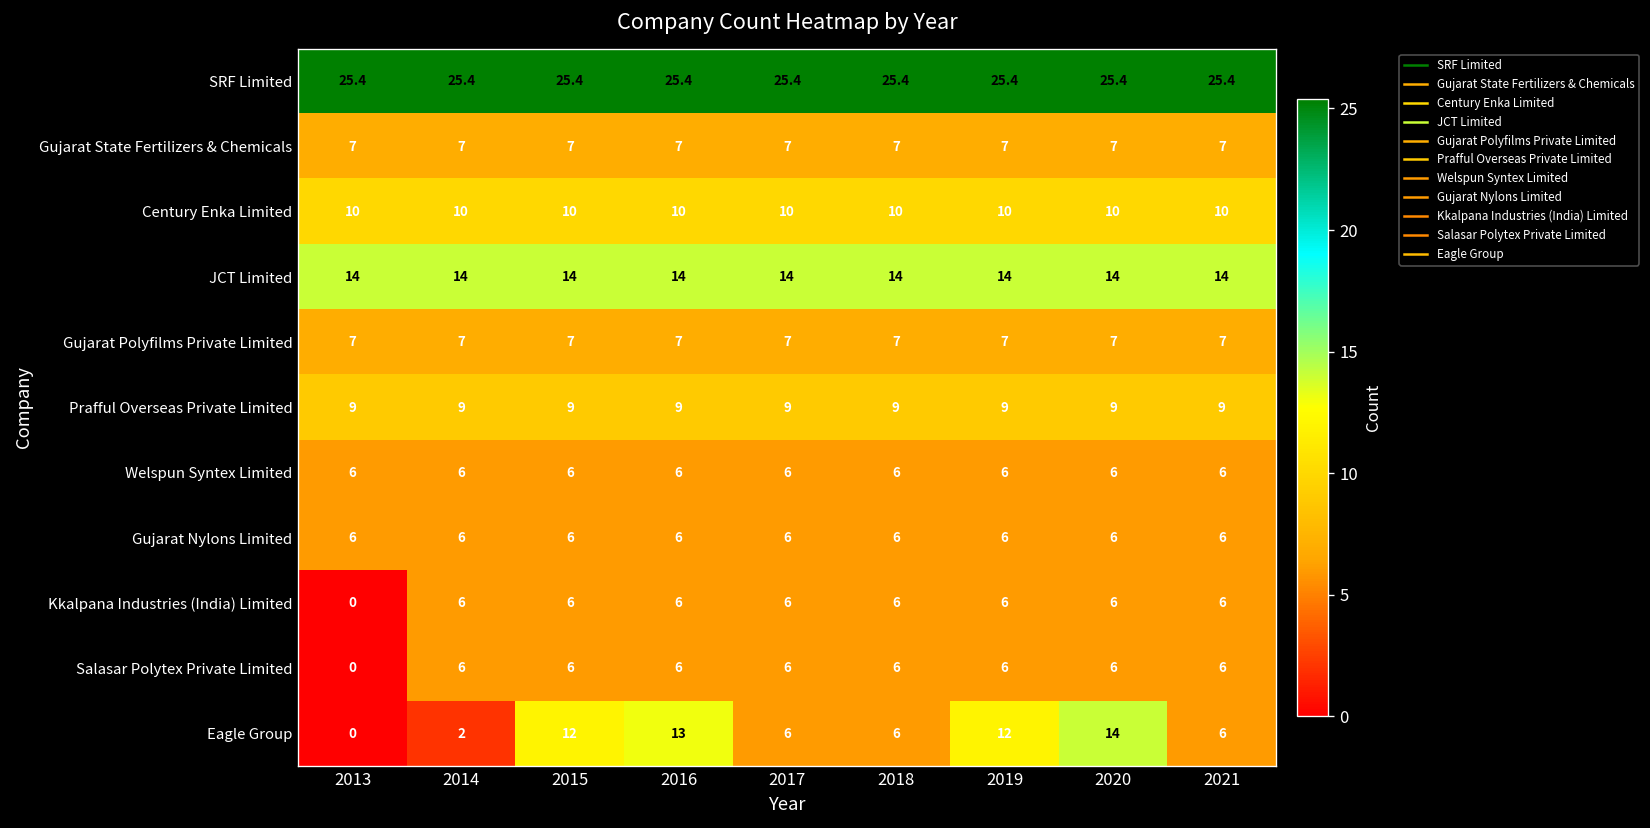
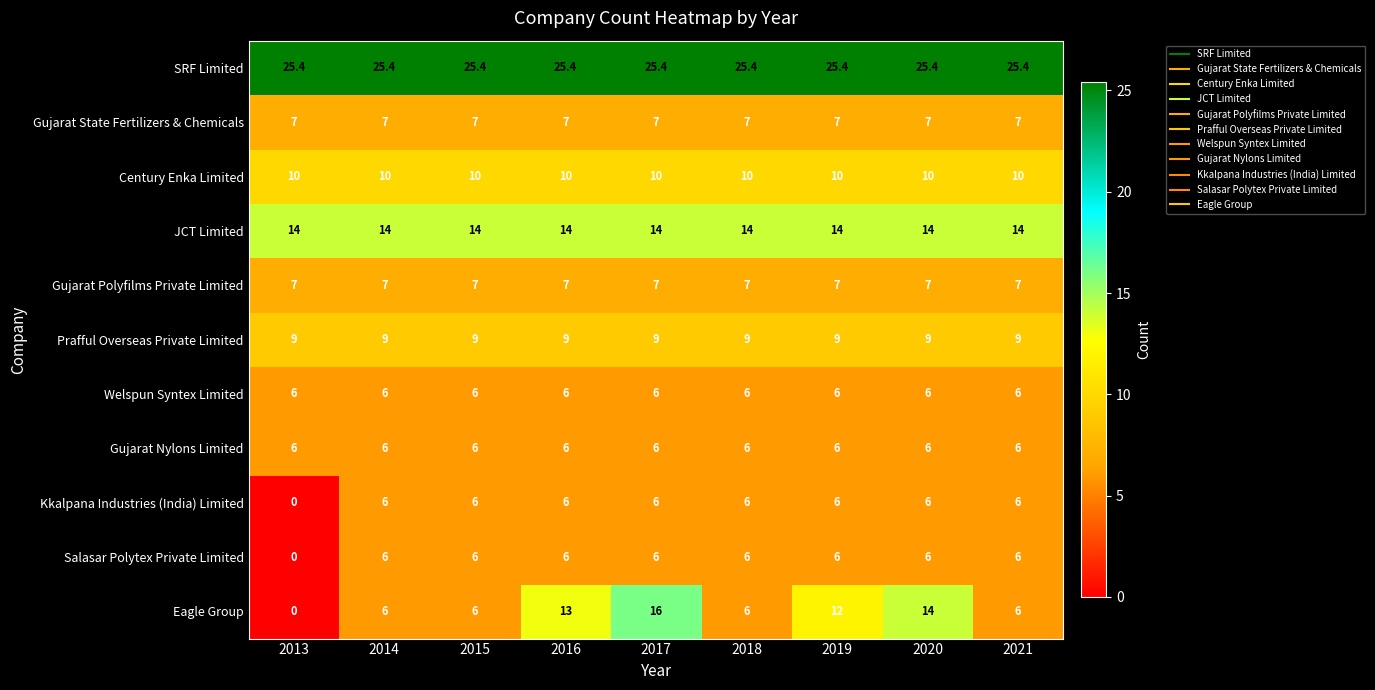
  {
    "SRF Limited": {
      "2013": 25.4,
      "2014": 25.4,
      "2015": 25.4,
      "2016": 25.4,
      "2017": 25.4,
      "2018": 25.4,
      "2019": 25.4,
      "2020": 25.4,
      "2021": 25.4
    },
    "Gujarat State Fertilizers & Chemicals": {
      "2013": 7,
      "2014": 7,
      "2015": 7,
      "2016": 7,
      "2017": 7,
      "2018": 7,
      "2019": 7,
      "2020": 7,
      "2021": 7
    },
    "Century Enka Limited": {
      "2013": 10,
      "2014": 10,
      "2015": 10,
      "2016": 10,
      "2017": 10,
      "2018": 10,
      "2019": 10,
      "2020": 10,
      "2021": 10
    },
    "JCT Limited": {
      "2013": 14,
      "2014": 14,
      "2015": 14,
      "2016": 14,
      "2017": 14,
      "2018": 14,
      "2019": 14,
      "2020": 14,
      "2021": 14
    },
    "Gujarat Polyfilms Private Limited": {
      "2013": 7,
      "2014": 7,
      "2015": 7,
      "2016": 7,
      "2017": 7,
      "2018": 7,
      "2019": 7,
      "2020": 7,
      "2021": 7
    },
    "Prafful Overseas Private Limited": {
      "2013": 9,
      "2014": 9,
      "2015": 9,
      "2016": 9,
      "2017": 9,
      "2018": 9,
      "2019": 9,
      "2020": 9,
      "2021": 9
    },
    "Welspun Syntex Limited": {
      "2013": 6,
      "2014": 6,
      "2015": 6,
      "2016": 6,
      "2017": 6,
      "2018": 6,
      "2019": 6,
      "2020": 6,
      "2021": 6
    },
    "Gujarat Nylons Limited": {
      "2013": 6,
      "2014": 6,
      "2015": 6,
      "2016": 6,
      "2017": 6,
      "2018": 6,
      "2019": 6,
      "2020": 6,
      "2021": 6
    },
    "Kkalpana Industries (India) Limited": {
      "2013": 0,
      "2014": 6,
      "2015": 6,
      "2016": 6,
      "2017": 6,
      "2018": 6,
      "2019": 6,
      "2020": 6,
      "2021": 6
    },
    "Salasar Polytex Private Limited": {
      "2013": 0,
      "2014": 6,
      "2015": 6,
      "2016": 6,
      "2017": 6,
      "2018": 6,
      "2019": 6,
      "2020": 6,
      "2021": 6
    },
    "Eagle Group": {
      "2013": 0,
-     "2014": 2,
-     "2015": 12,
+     "2014": 6,
+     "2015": 6,
      "2016": 13,
-     "2017": 6,
+     "2017": 16,
      "2018": 6,
      "2019": 12,
      "2020": 14,
      "2021": 6
    }
  }
